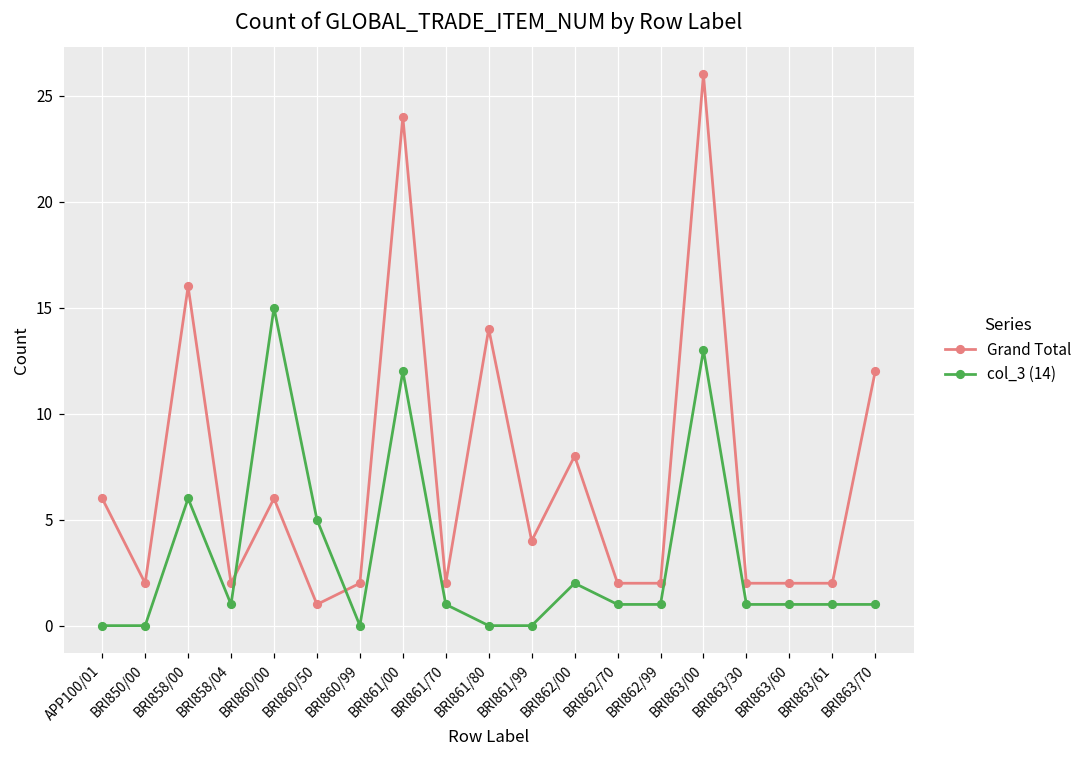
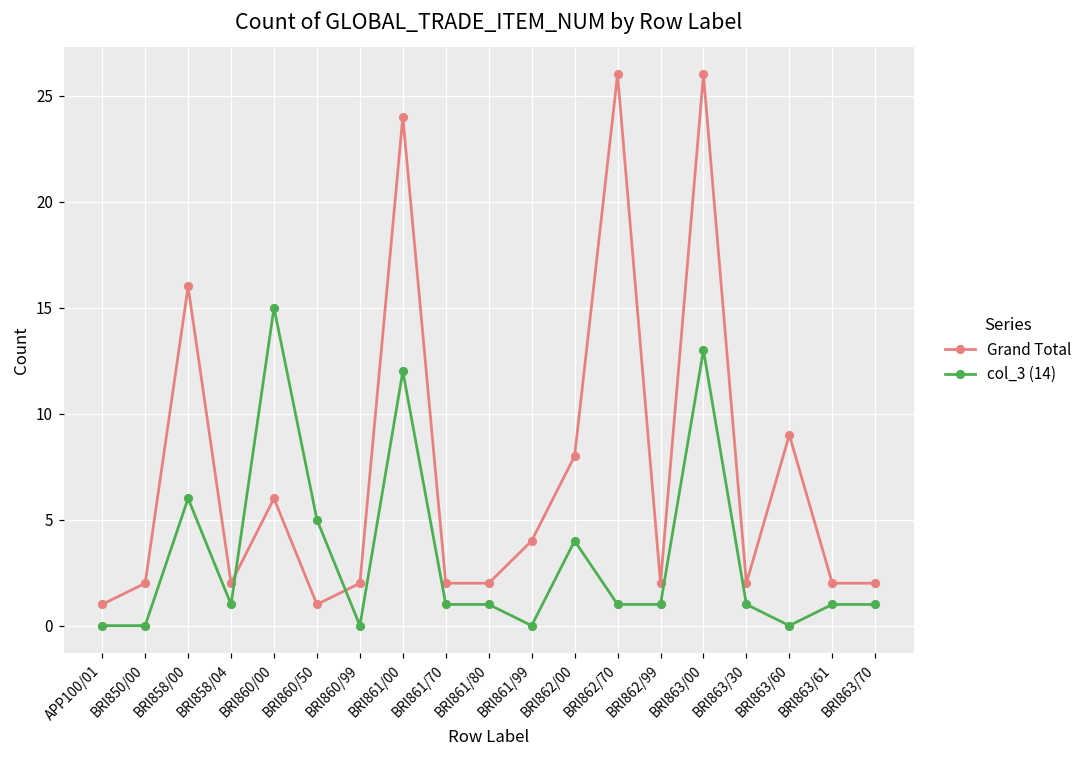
  {
    "Grand Total": {
-     "APP100/01": 6,
+     "APP100/01": 1,
      "BRI850/00": 2,
      "BRI858/00": 16,
      "BRI858/04": 2,
      "BRI860/00": 6,
      "BRI860/50": 1,
      "BRI860/99": 2,
      "BRI861/00": 24,
      "BRI861/70": 2,
-     "BRI861/80": 14,
+     "BRI861/80": 2,
      "BRI861/99": 4,
      "BRI862/00": 8,
-     "BRI862/70": 2,
+     "BRI862/70": 26,
      "BRI862/99": 2,
      "BRI863/00": 26,
      "BRI863/30": 2,
-     "BRI863/60": 2,
+     "BRI863/60": 9,
      "BRI863/61": 2,
-     "BRI863/70": 12
+     "BRI863/70": 2
    },
    "col_3 (14)": {
      "APP100/01": 0,
      "BRI850/00": 0,
      "BRI858/00": 6,
      "BRI858/04": 1,
      "BRI860/00": 15,
      "BRI860/50": 5,
      "BRI860/99": 0,
      "BRI861/00": 12,
      "BRI861/70": 1,
-     "BRI861/80": 0,
+     "BRI861/80": 1,
      "BRI861/99": 0,
-     "BRI862/00": 2,
+     "BRI862/00": 4,
      "BRI862/70": 1,
      "BRI862/99": 1,
      "BRI863/00": 13,
      "BRI863/30": 1,
-     "BRI863/60": 1,
+     "BRI863/60": 0,
      "BRI863/61": 1,
      "BRI863/70": 1
    }
  }
